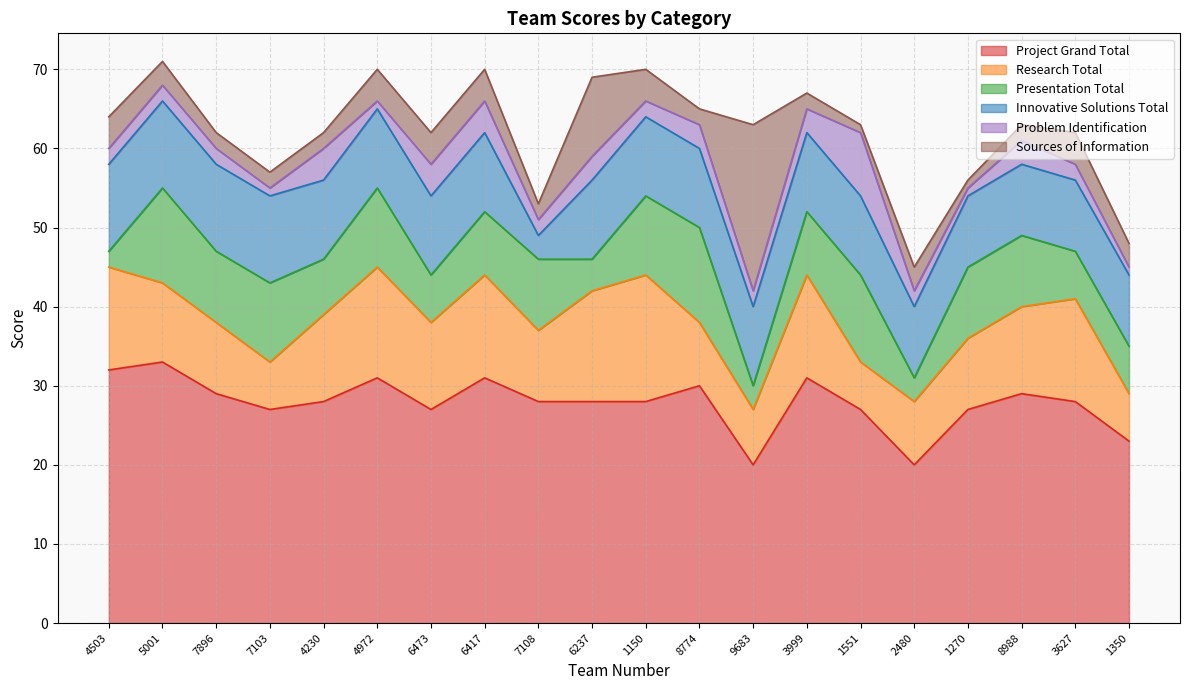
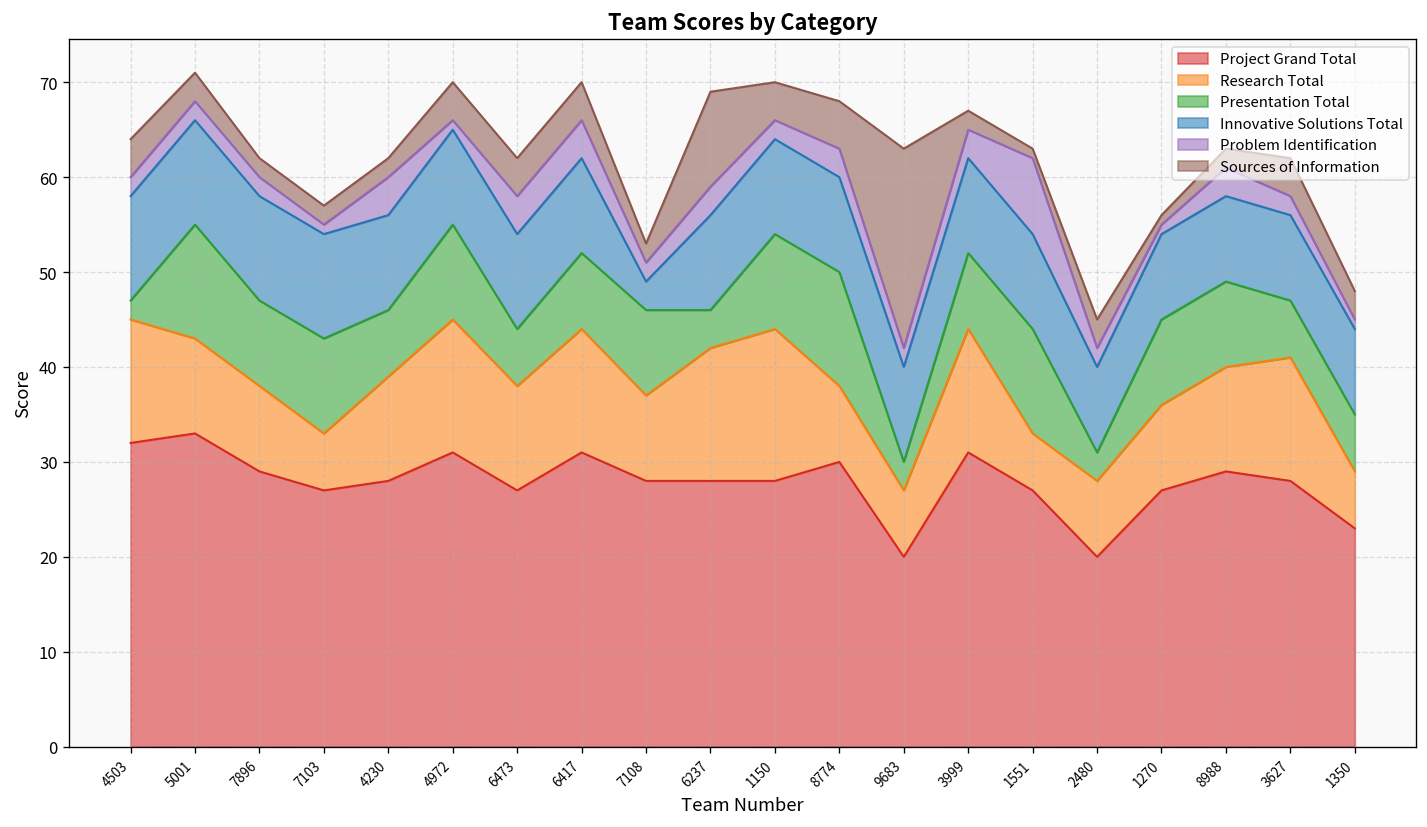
  {
    "Project Grand Total": {
      "4503": 32,
      "5001": 33,
      "7896": 29,
      "7103": 27,
      "4230": 28,
      "4972": 31,
      "6473": 27,
      "6417": 31,
      "7108": 28,
      "6237": 28,
      "1150": 28,
      "8774": 30,
      "9683": 20,
      "3999": 31,
      "1551": 27,
      "2480": 20,
      "1270": 27,
      "8988": 29,
      "3627": 28,
      "1350": 23
    },
    "Research Total": {
      "4503": 13,
      "5001": 10,
      "7896": 9,
      "7103": 6,
      "4230": 11,
      "4972": 14,
      "6473": 11,
      "6417": 13,
      "7108": 9,
      "6237": 14,
      "1150": 16,
      "8774": 8,
      "9683": 7,
      "3999": 13,
      "1551": 6,
      "2480": 8,
      "1270": 9,
      "8988": 11,
      "3627": 13,
      "1350": 6
    },
    "Presentation Total": {
      "4503": 2,
      "5001": 12,
      "7896": 9,
      "7103": 10,
      "4230": 7,
      "4972": 10,
      "6473": 6,
      "6417": 8,
      "7108": 9,
      "6237": 4,
      "1150": 10,
      "8774": 12,
      "9683": 3,
      "3999": 8,
      "1551": 11,
      "2480": 3,
      "1270": 9,
      "8988": 9,
      "3627": 6,
      "1350": 6
    },
    "Innovative Solutions Total": {
      "4503": 11,
      "5001": 11,
      "7896": 11,
      "7103": 11,
      "4230": 10,
      "4972": 10,
      "6473": 10,
      "6417": 10,
      "7108": 3,
      "6237": 10,
      "1150": 10,
      "8774": 10,
      "9683": 10,
      "3999": 10,
      "1551": 10,
      "2480": 9,
      "1270": 9,
      "8988": 9,
      "3627": 9,
      "1350": 9
    },
    "Problem Identification": {
      "4503": 2,
      "5001": 2,
      "7896": 2,
      "7103": 1,
      "4230": 4,
      "4972": 1,
      "6473": 4,
      "6417": 4,
      "7108": 2,
      "6237": 3,
      "1150": 2,
      "8774": 3,
      "9683": 2,
      "3999": 3,
      "1551": 8,
      "2480": 2,
      "1270": 1,
      "3627": 2,
      "1350": 1
    },
    "Sources of Information": {
      "4503": 4,
      "5001": 3,
      "7896": 2,
      "7103": 2,
      "4230": 2,
      "4972": 4,
      "6473": 4,
      "6417": 4,
      "7108": 2,
      "6237": 10,
      "1150": 4,
-     "8774": 2,
+     "8774": 5,
      "9683": 21,
      "3999": 2,
      "1551": 1,
      "2480": 3,
      "1270": 1,
      "1350": 3
    }
  }
